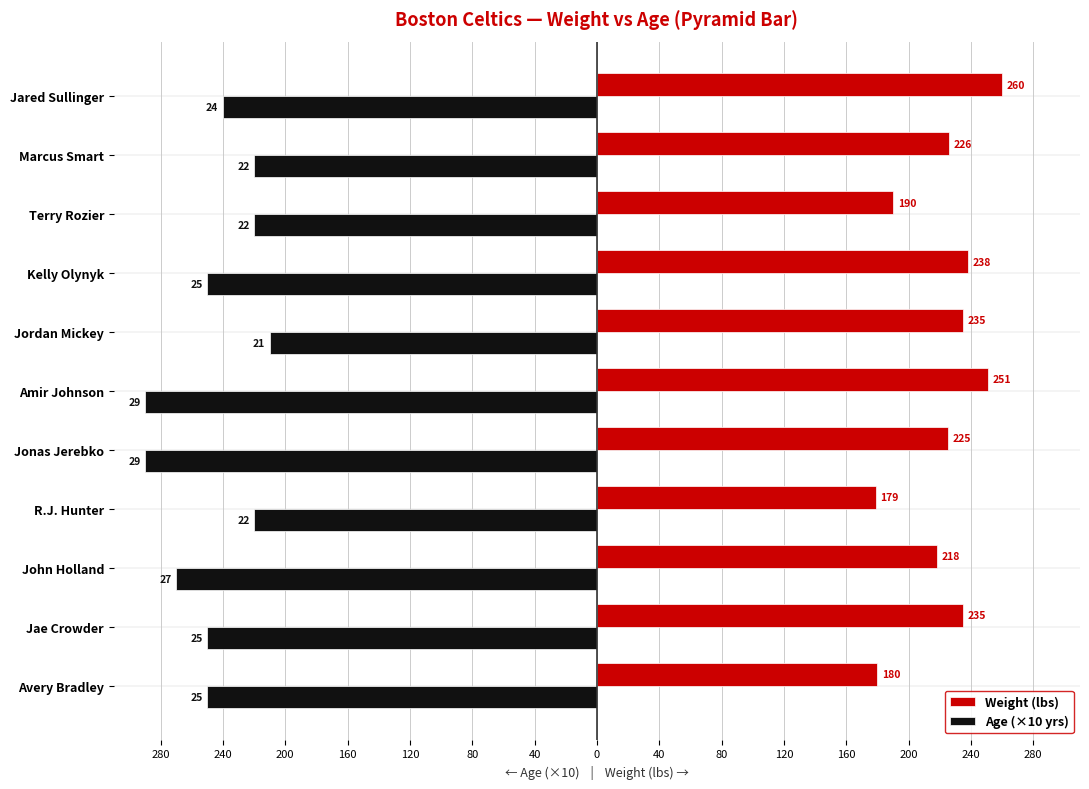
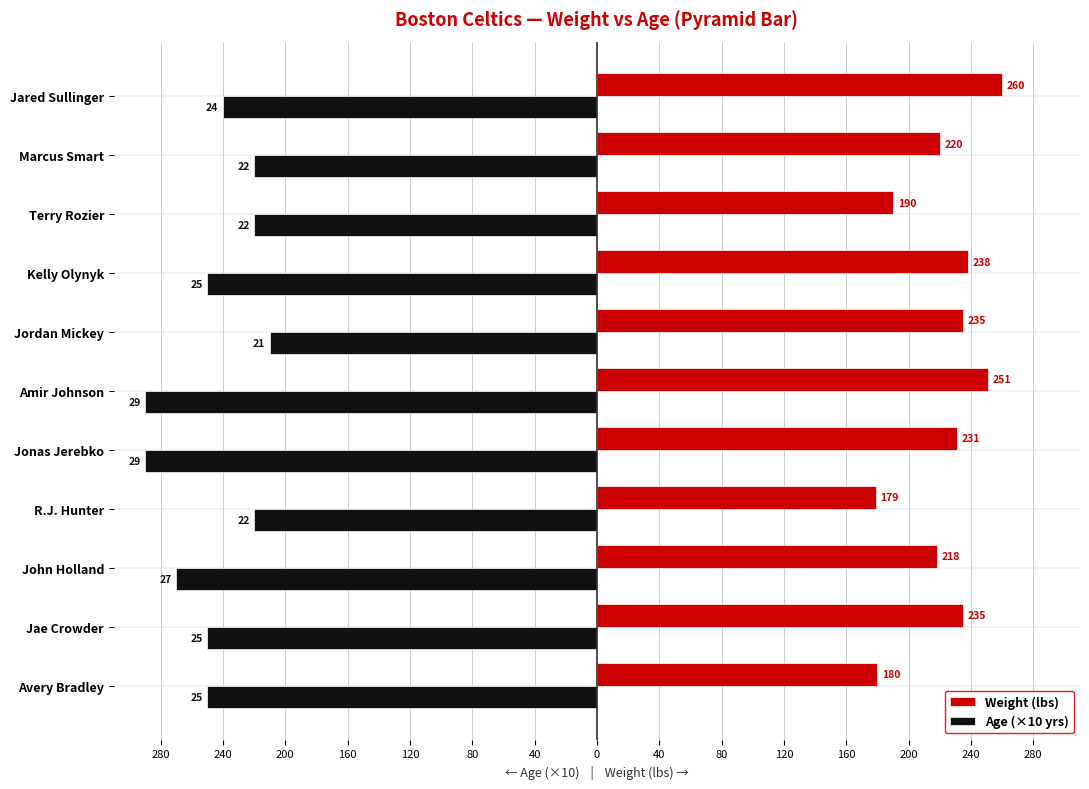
  {
    "Weight (lbs)": {
      "Jared Sullinger": 260,
-     "Marcus Smart": 226,
+     "Marcus Smart": 220,
      "Terry Rozier": 190,
      "Kelly Olynyk": 238,
      "Jordan Mickey": 235,
      "Amir Johnson": 251,
-     "Jonas Jerebko": 225,
+     "Jonas Jerebko": 231,
      "R.J. Hunter": 179,
      "John Holland": 218,
      "Jae Crowder": 235,
      "Avery Bradley": 180
    }
  }
